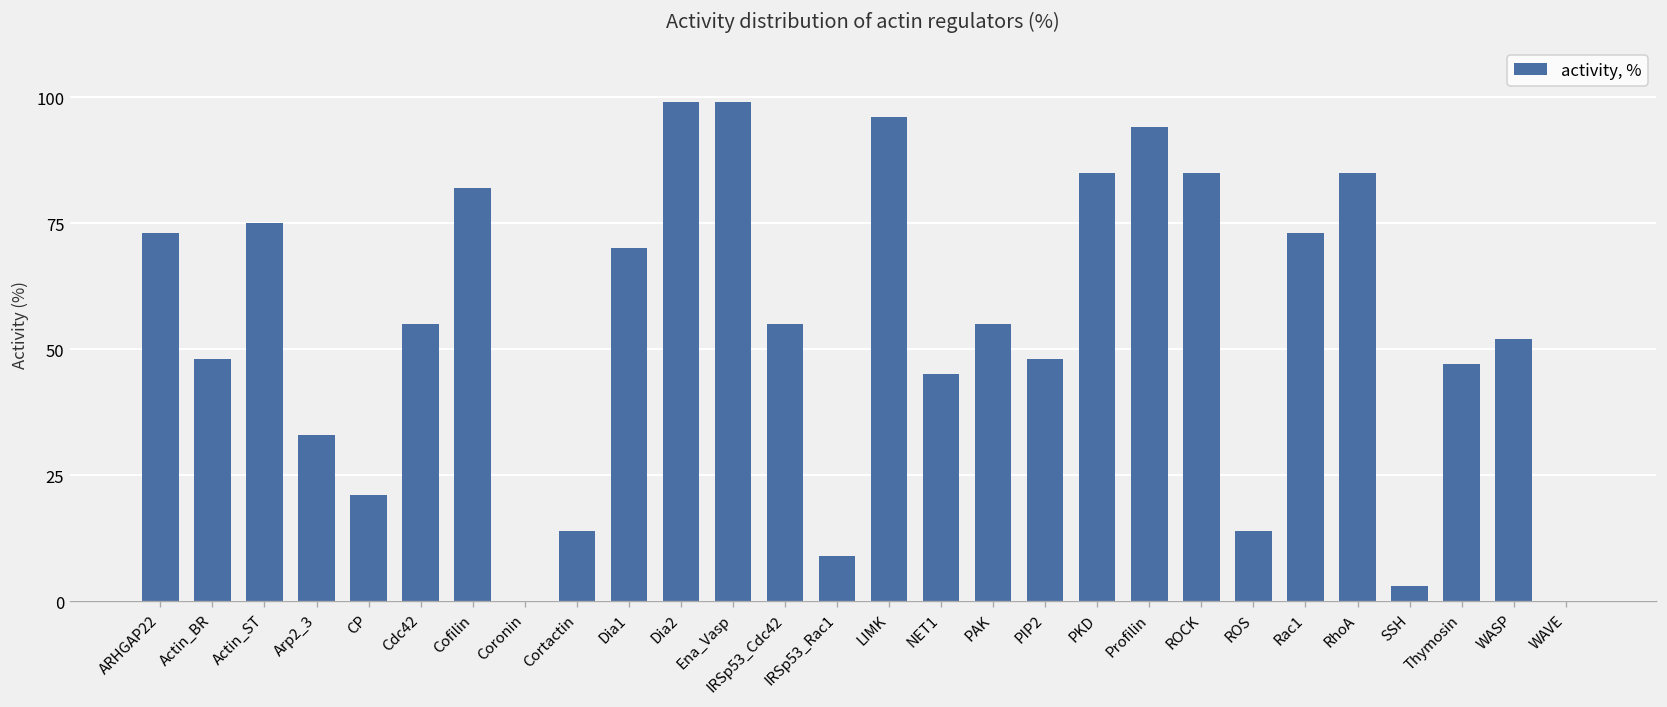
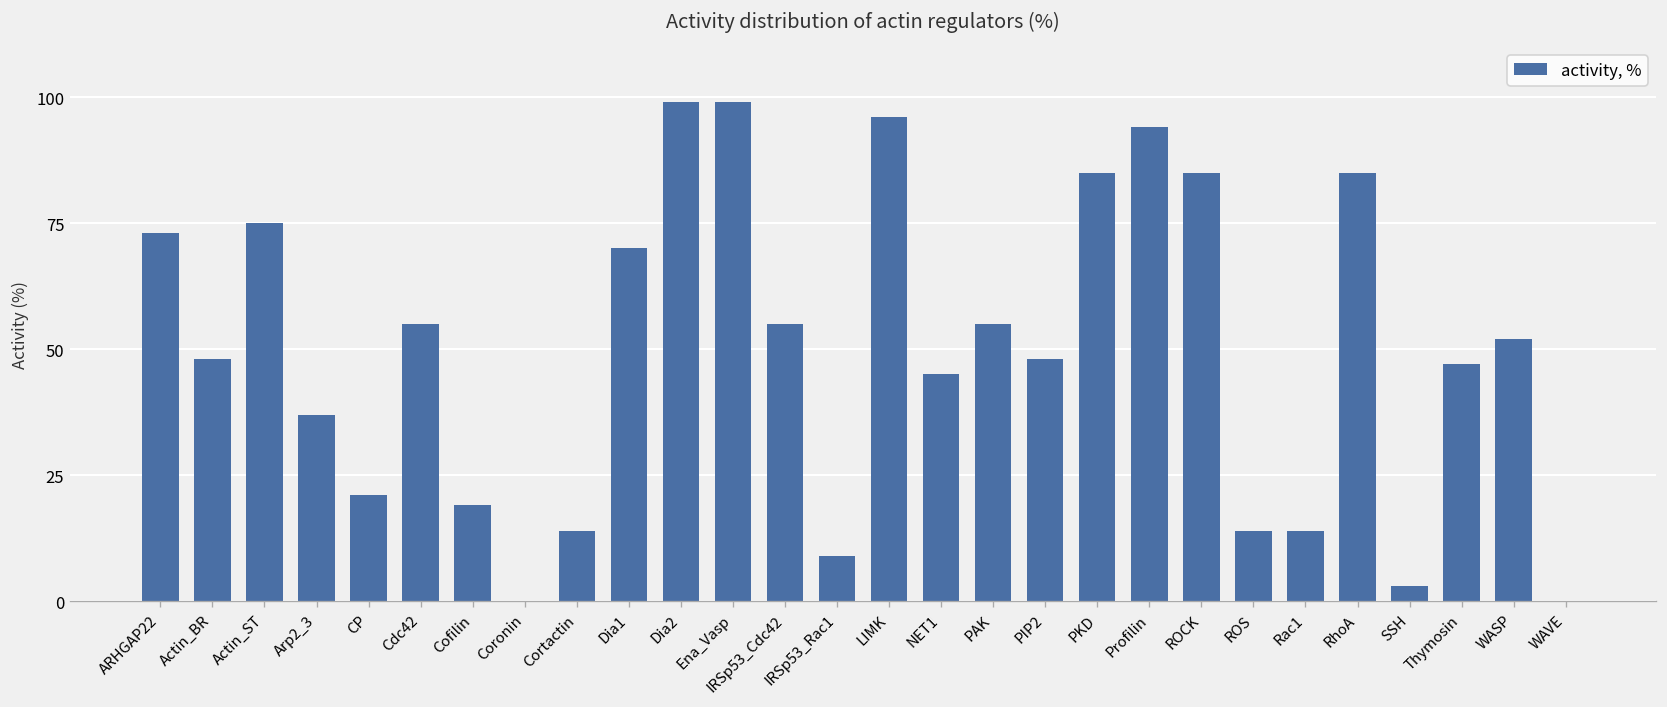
  {
    "ARHGAP22": 73,
    "Actin_BR": 48,
    "Actin_ST": 75,
-   "Arp2_3": 33,
+   "Arp2_3": 37,
    "CP": 21,
    "Cdc42": 55,
-   "Cofilin": 82,
+   "Cofilin": 19,
    "Coronin": 0,
    "Cortactin": 14,
    "Dia1": 70,
    "Dia2": 99,
    "Ena_Vasp": 99,
    "IRSp53_Cdc42": 55,
    "IRSp53_Rac1": 9,
    "LIMK": 96,
    "NET1": 45,
    "PAK": 55,
    "PIP2": 48,
    "PKD": 85,
    "Profilin": 94,
    "ROCK": 85,
    "ROS": 14,
-   "Rac1": 73,
+   "Rac1": 14,
    "RhoA": 85,
    "SSH": 3,
    "Thymosin": 47,
    "WASP": 52,
    "WAVE": 0
  }
